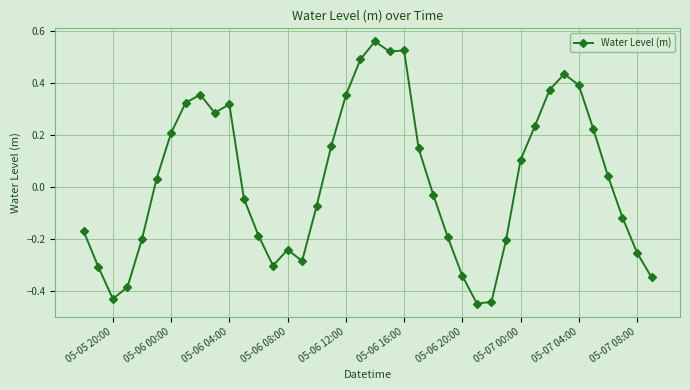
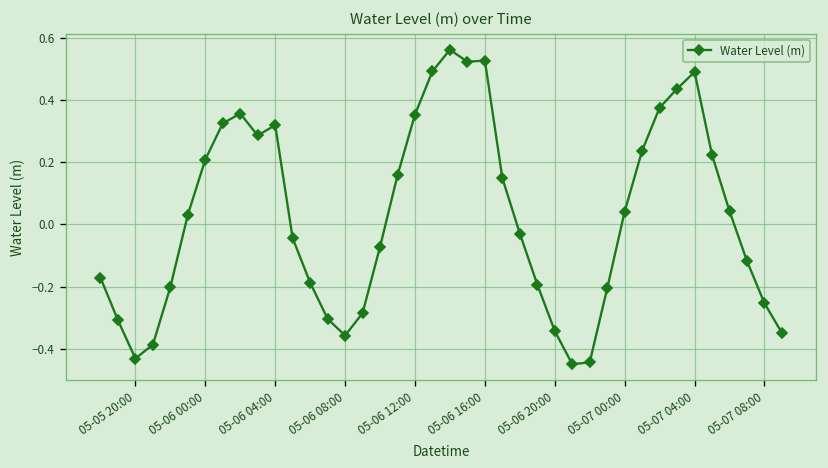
  {
    "05-05 20:00": -0.43,
    "05-06 00:00": 0.21,
    "05-06 04:00": 0.32,
-   "05-06 08:00": -0.24,
+   "05-06 08:00": -0.36,
    "05-06 12:00": 0.35,
    "05-06 16:00": 0.53,
    "05-06 20:00": -0.34,
-   "05-07 00:00": 0.10,
-   "05-07 04:00": 0.39,
+   "05-07 00:00": 0.04,
+   "05-07 04:00": 0.49,
    "05-07 08:00": -0.25
  }
